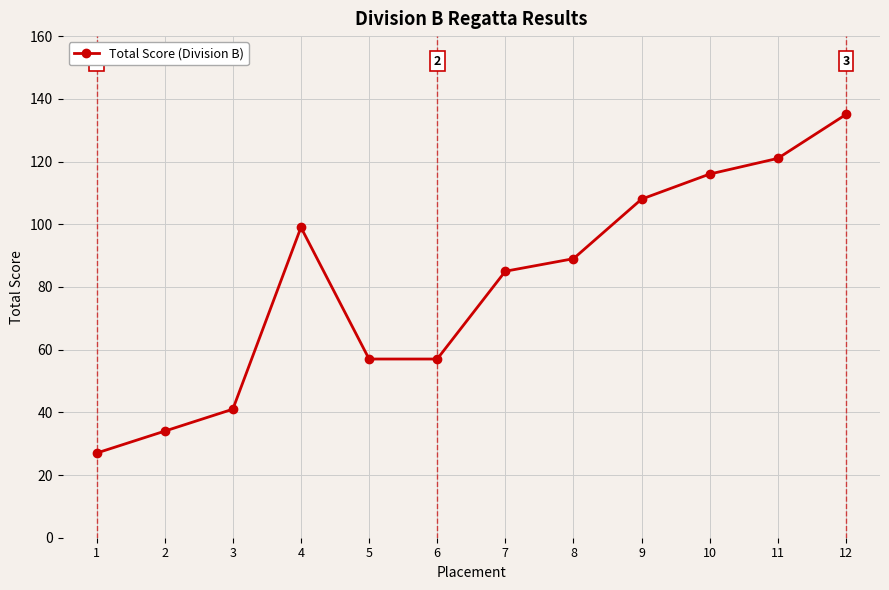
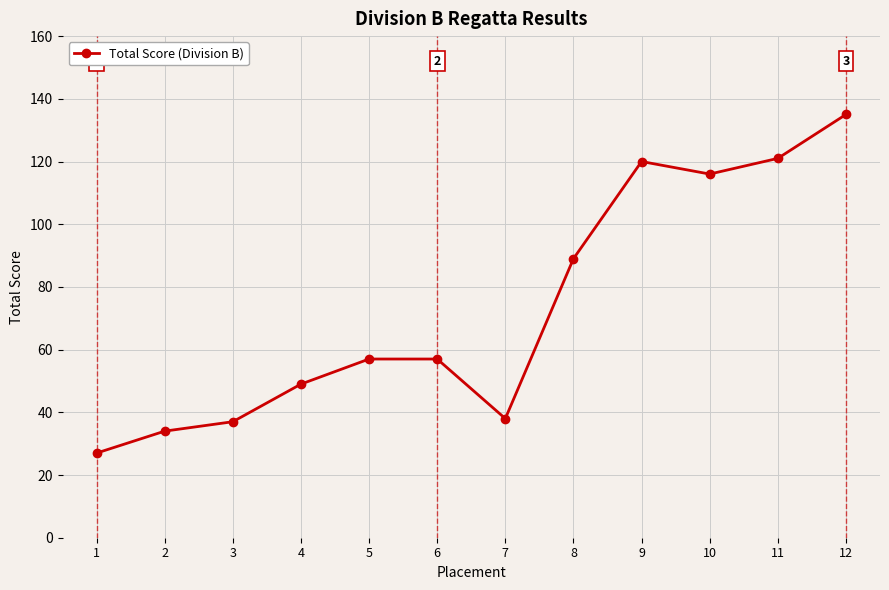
  {
    "1": 27,
    "2": 34,
-   "3": 41,
-   "4": 99,
+   "3": 37,
+   "4": 49,
    "5": 57,
    "6": 57,
-   "7": 85,
+   "7": 38,
    "8": 89,
-   "9": 108,
+   "9": 120,
    "10": 116,
    "11": 121,
    "12": 135
  }
